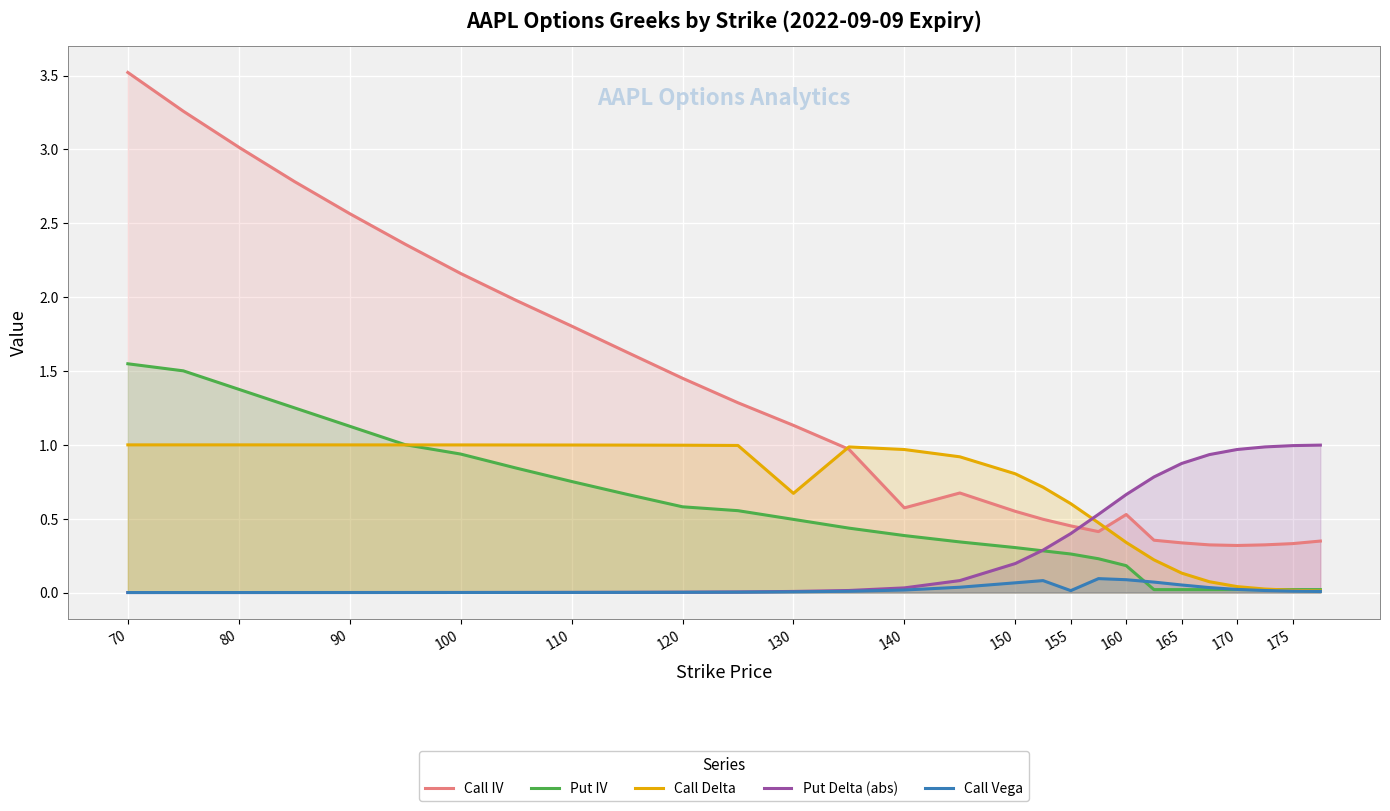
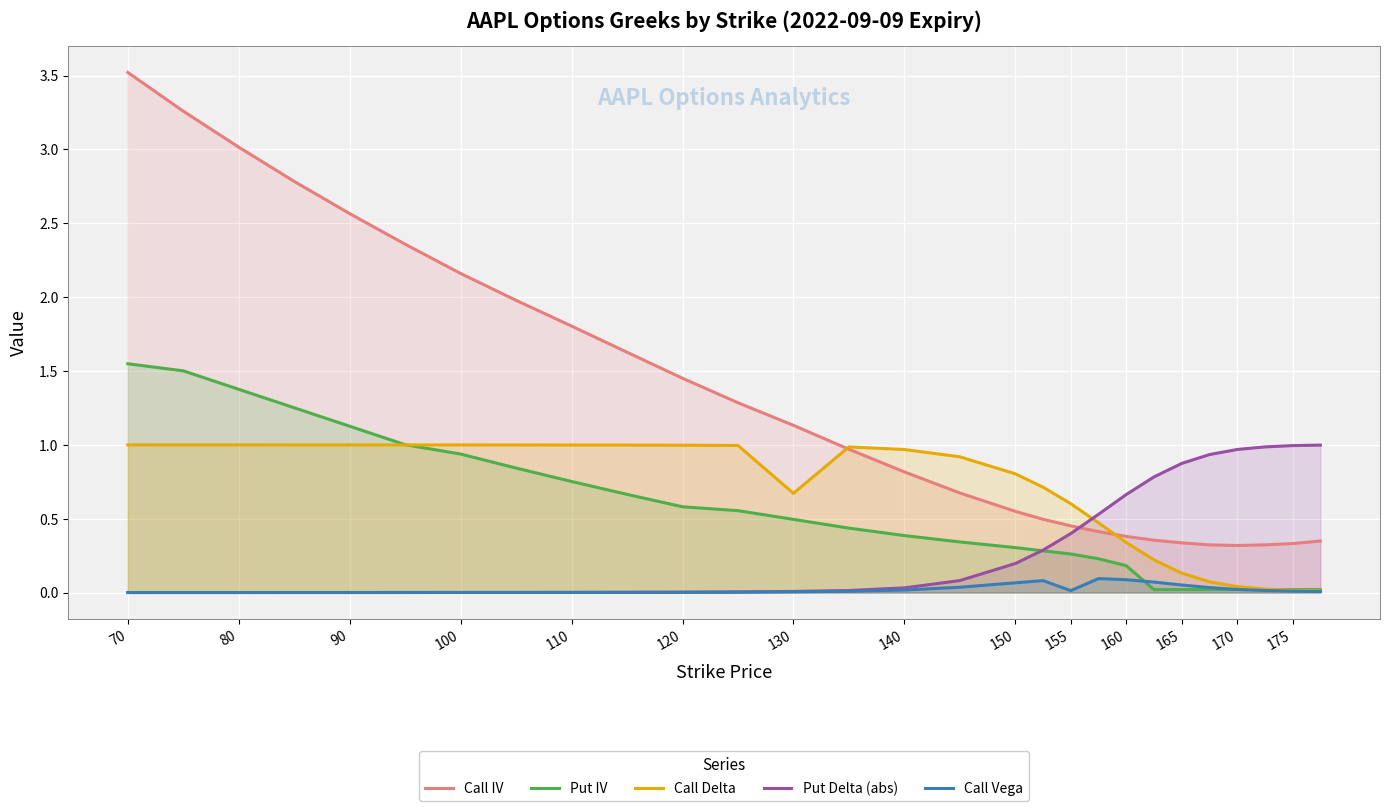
  {
    "Call IV": {
      "70": 3.52,
      "80": 3.02,
      "90": 2.57,
      "100": 2.16,
      "110": 1.80,
      "120": 1.45,
      "130": 1.13,
-     "140": 0.57,
+     "140": 0.82,
      "150": 0.55,
      "155": 0.45,
-     "160": 0.53,
+     "160": 0.38,
      "165": 0.34,
      "170": 0.32,
      "175": 0.33
    },
    "Put IV": {
      "70": 1.55,
      "80": 1.38,
      "90": 1.13,
      "100": 0.94,
      "110": 0.75,
      "120": 0.58,
      "130": 0.50,
      "140": 0.39,
      "150": 0.30,
      "155": 0.26,
      "160": 0.18,
      "165": 0.02
    },
    "Call Delta": {
      "70": 1.00,
      "80": 1.00,
      "90": 1.00,
      "100": 1.00,
      "110": 1.00,
      "120": 1.00,
      "130": 0.67,
      "140": 0.97,
      "150": 0.80,
      "155": 0.60,
      "160": 0.34,
      "165": 0.13,
      "170": 0.04
    },
    "Put Delta (abs)": {
      "150": 0.20,
      "155": 0.40,
      "160": 0.66,
      "165": 0.87,
      "170": 0.97,
      "175": 0.99
    },
    "Call Vega": {
      "150": 0.07,
      "155": 0.01,
      "160": 0.09,
      "165": 0.05
    }
  }
